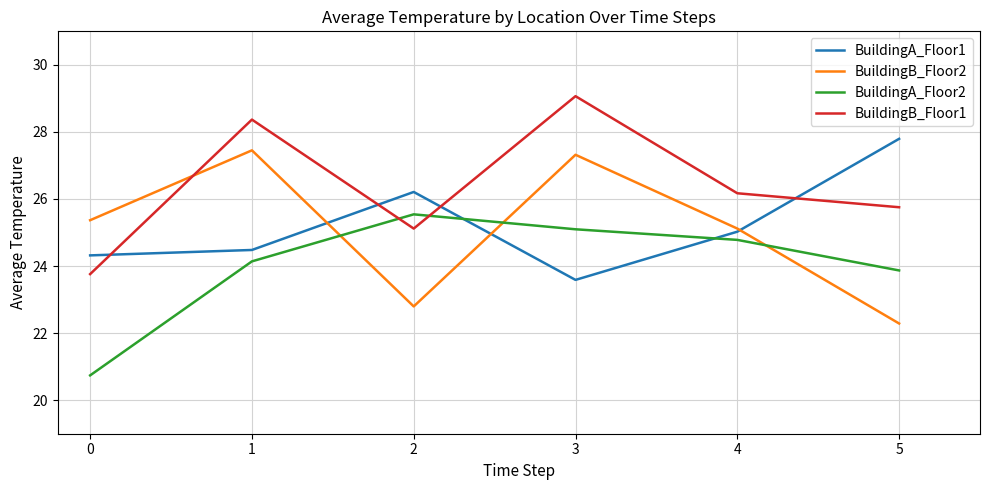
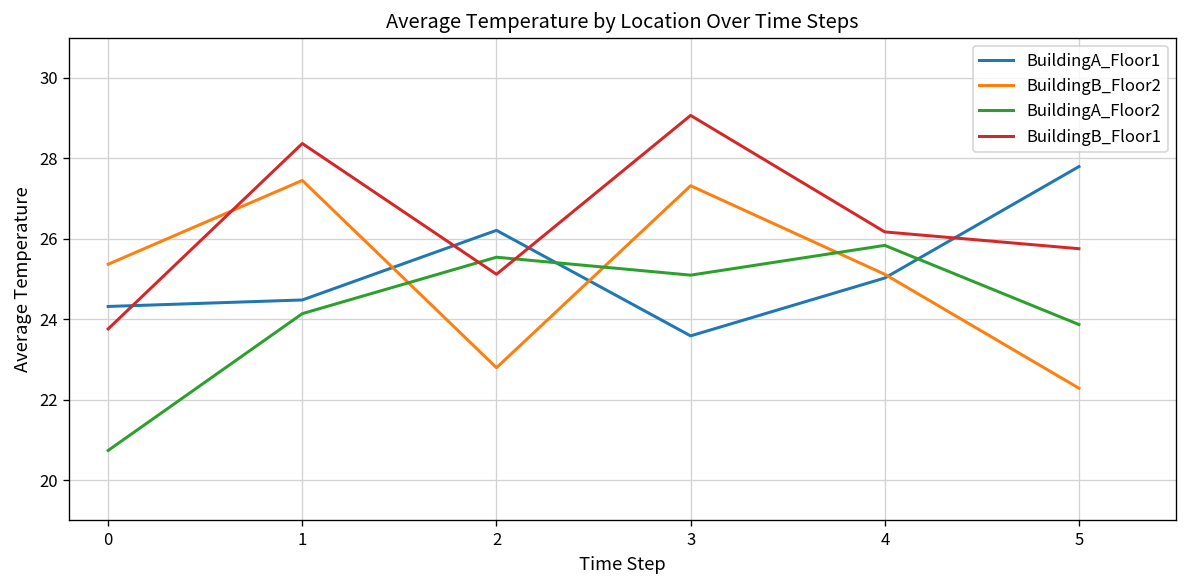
  {
    "BuildingA_Floor1": {
      "0": 24.3,
      "1": 24.5,
      "2": 26.2,
      "3": 23.6,
      "4": 25.0,
      "5": 27.8
    },
    "BuildingB_Floor2": {
      "0": 25.4,
      "1": 27.5,
      "2": 22.8,
      "3": 27.3,
      "4": 25.1,
      "5": 22.3
    },
    "BuildingA_Floor2": {
      "0": 20.7,
      "1": 24.1,
      "2": 25.5,
      "3": 25.1,
-     "4": 24.8,
+     "4": 25.8,
      "5": 23.9
    },
    "BuildingB_Floor1": {
      "0": 23.8,
      "1": 28.4,
      "2": 25.1,
      "3": 29.1,
      "4": 26.2,
      "5": 25.8
    }
  }
